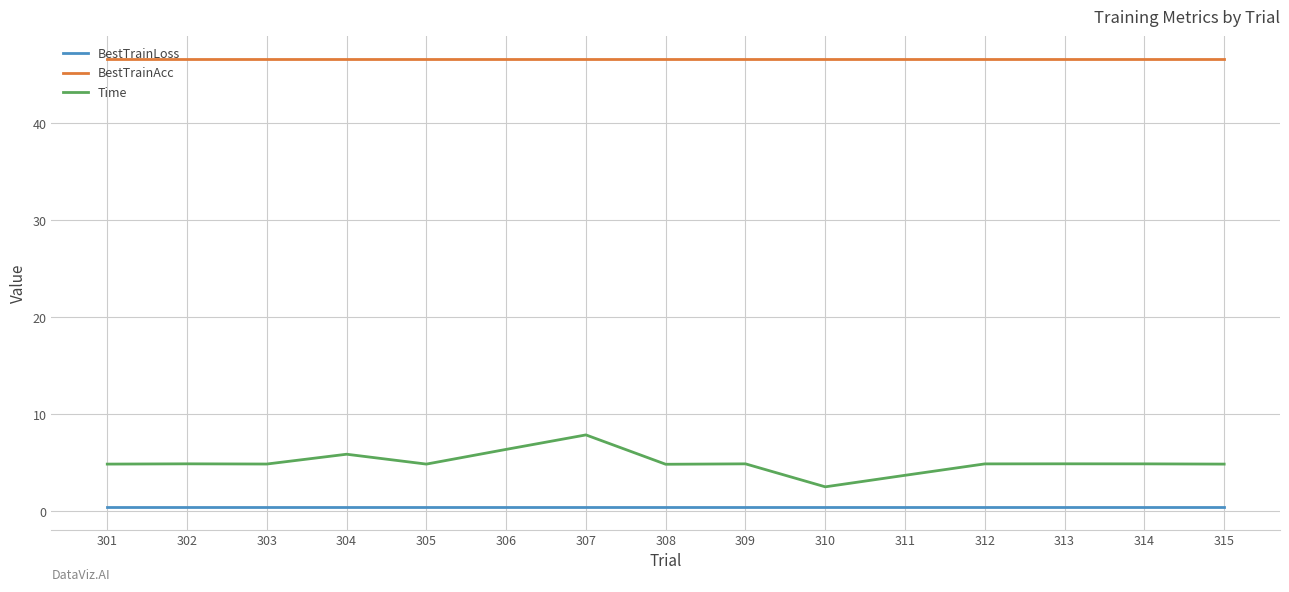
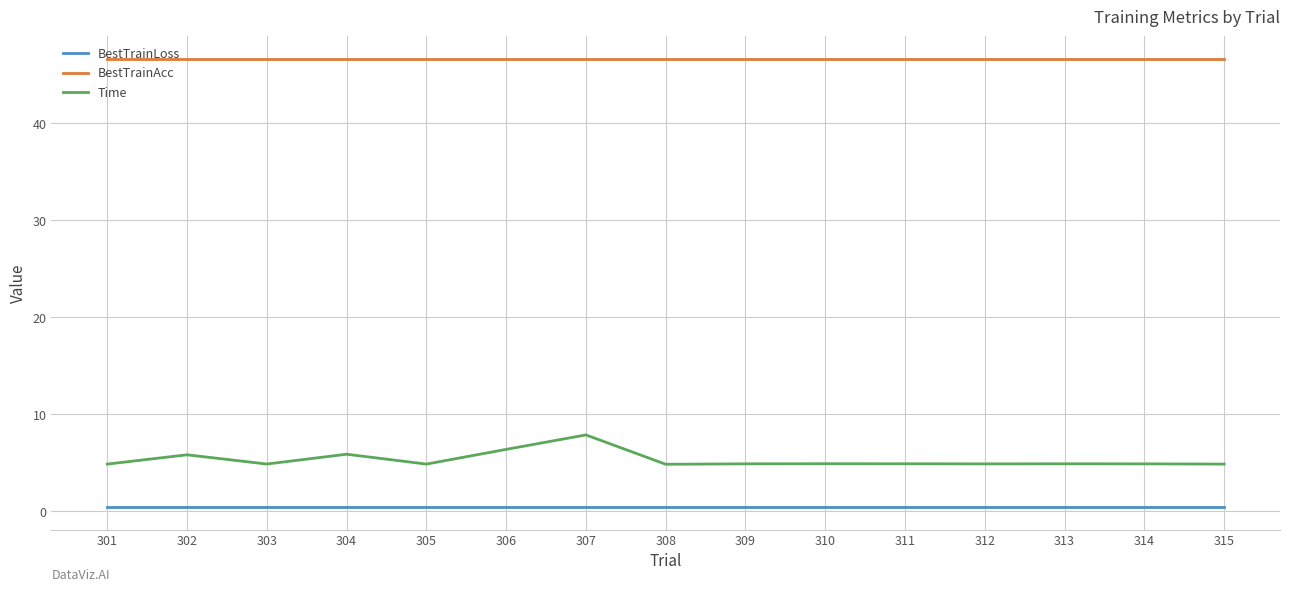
  {
    "BestTrainLoss": {
      "301": 0,
      "302": 0,
      "303": 0,
      "304": 0,
      "305": 0,
      "306": 0,
      "307": 0,
      "308": 0,
      "309": 0,
      "310": 0,
      "311": 0,
      "312": 0,
      "313": 0,
      "314": 0,
      "315": 0
    },
    "BestTrainAcc": {
      "301": 47,
      "302": 47,
      "303": 47,
      "304": 47,
      "305": 47,
      "306": 47,
      "307": 47,
      "308": 47,
      "309": 47,
      "310": 47,
      "311": 47,
      "312": 47,
      "313": 47,
      "314": 47,
      "315": 47
    },
    "Time": {
      "301": 5,
-     "302": 5,
+     "302": 6,
      "303": 5,
      "304": 6,
      "305": 5,
      "306": 6,
      "307": 8,
      "308": 5,
      "309": 5,
-     "310": 3,
-     "311": 4,
+     "310": 5,
+     "311": 5,
      "312": 5,
      "313": 5,
      "314": 5,
      "315": 5
    }
  }
